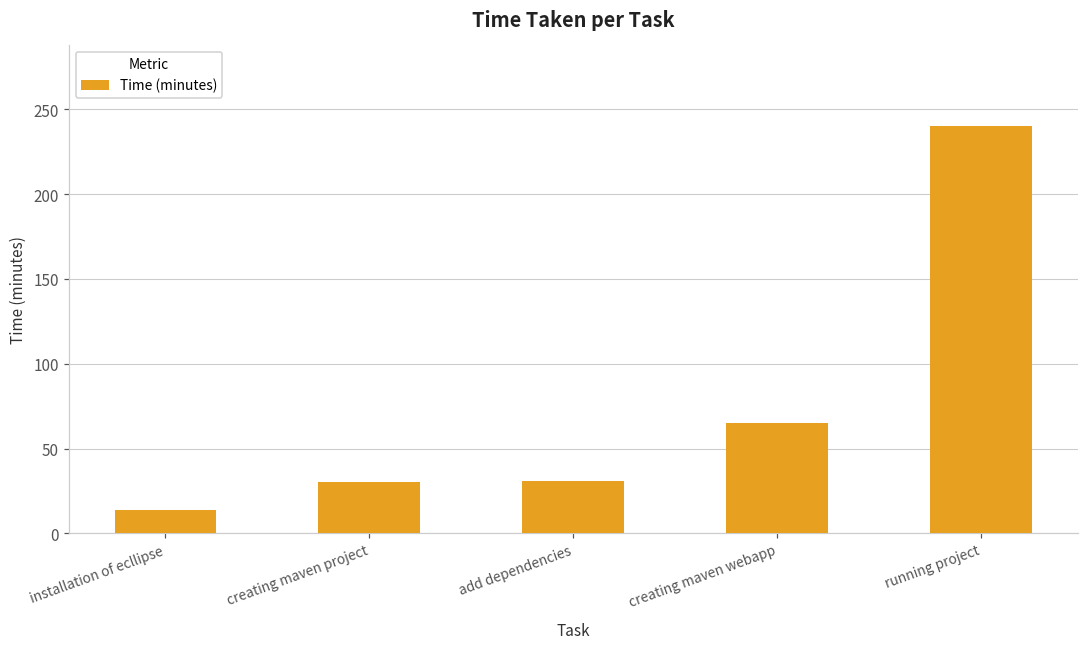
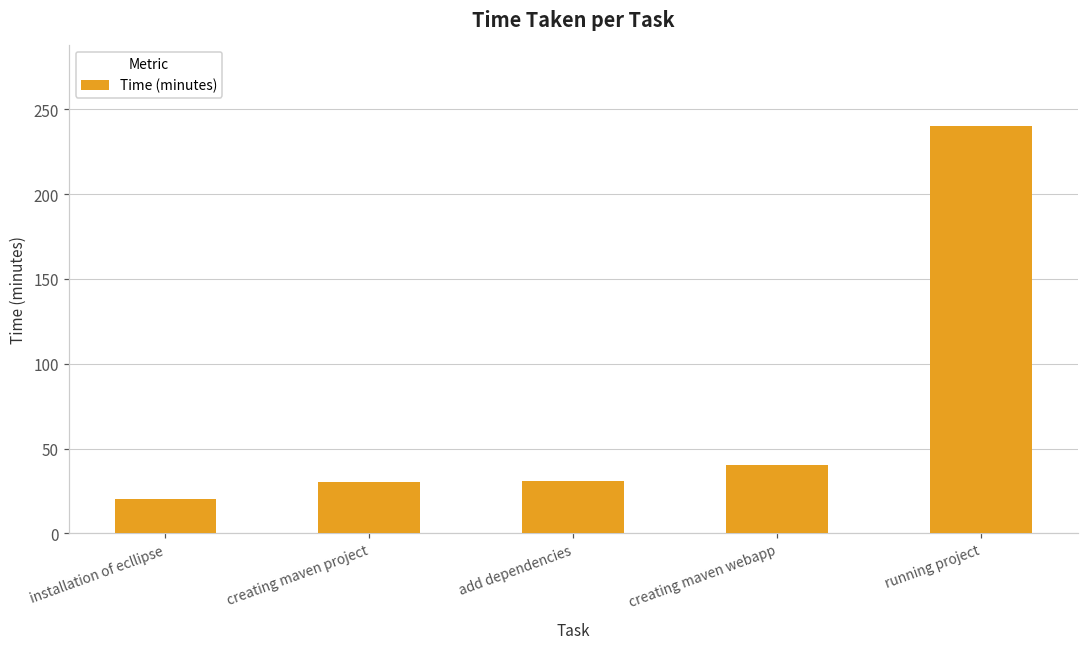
  {
-   "installation of ecllipse": 14,
+   "installation of ecllipse": 20,
    "creating maven project": 30,
    "add dependencies": 31,
-   "creating maven webapp": 65,
+   "creating maven webapp": 40,
    "running project": 240
  }
